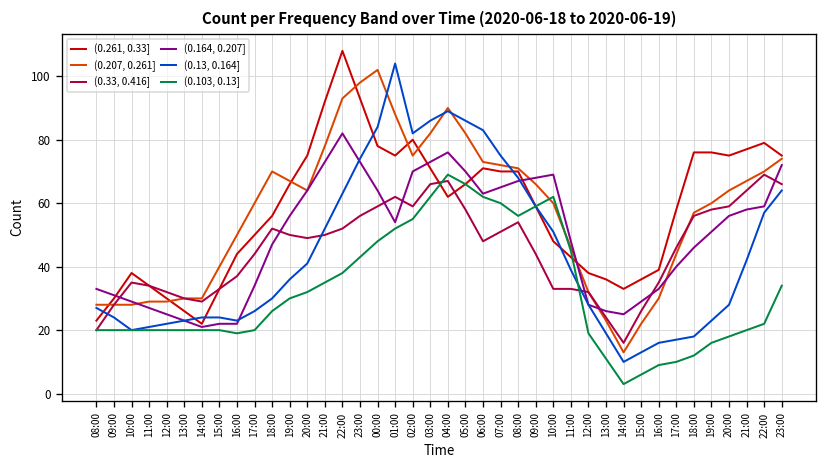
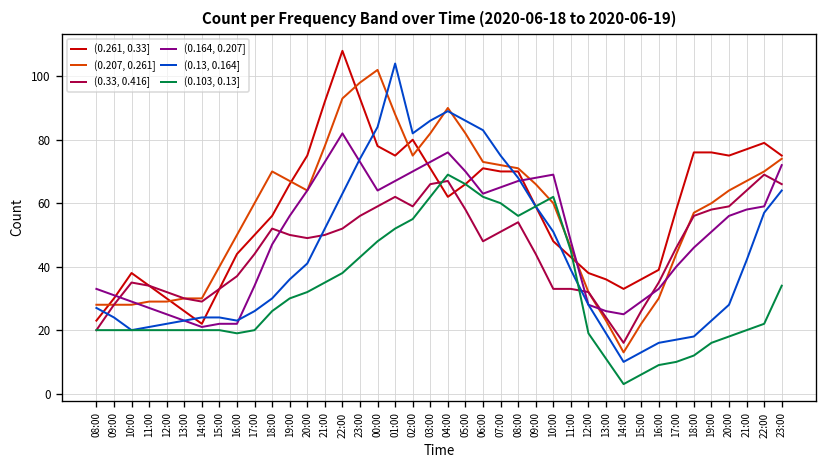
  {
    "(0.261, 0.33]": {
      "00:00": 78,
      "01:00": 75,
      "02:00": 80,
      "03:00": 71,
      "04:00": 62,
      "06:00": 71,
      "07:00": 70
    },
    "(0.207, 0.261]": {
      "00:00": 102,
      "01:00": 88,
      "02:00": 75,
      "03:00": 82,
      "04:00": 90,
      "05:00": 82,
      "06:00": 73,
      "07:00": 72
    },
    "(0.33, 0.416]": {
      "00:00": 59,
      "01:00": 62,
      "02:00": 59,
      "03:00": 66,
      "04:00": 67,
      "05:00": 58,
      "06:00": 48,
      "07:00": 51
    },
    "(0.164, 0.207]": {
      "00:00": 64,
-     "01:00": 54,
+     "01:00": 67,
      "02:00": 70,
      "03:00": 73,
      "04:00": 76,
      "05:00": 70,
      "06:00": 63,
      "07:00": 65
    },
    "(0.13, 0.164]": {
      "00:00": 84,
      "01:00": 104,
      "02:00": 82,
      "03:00": 86,
      "04:00": 89,
      "05:00": 86,
      "06:00": 83,
      "07:00": 75
    },
    "(0.103, 0.13]": {
      "00:00": 48,
      "01:00": 52,
      "02:00": 55,
      "03:00": 62,
      "04:00": 69,
      "06:00": 62,
      "07:00": 60
    }
  }
